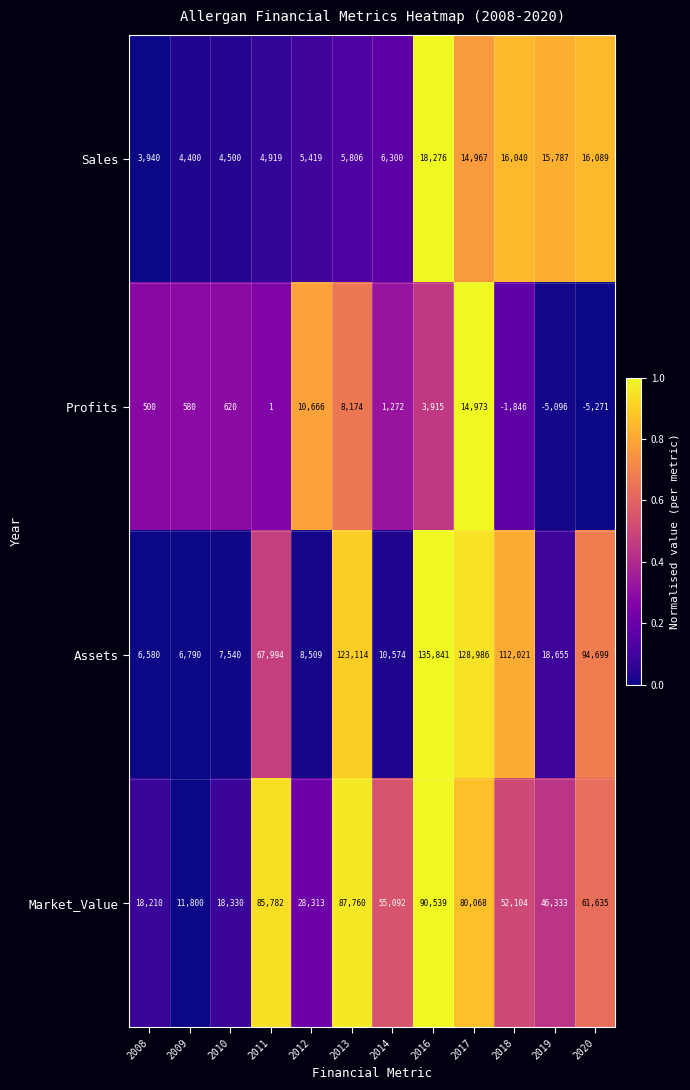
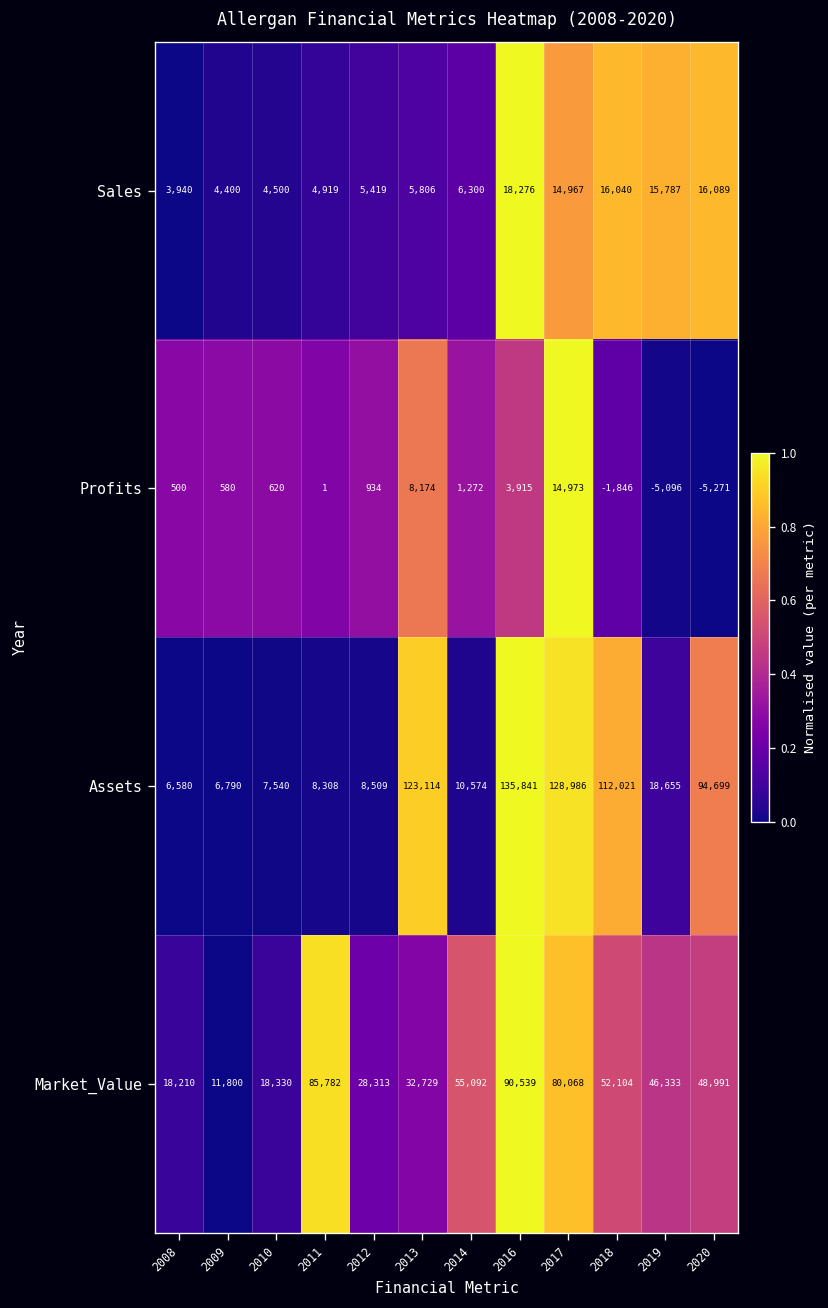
  {
    "Sales": {
      "2008": "3,940",
      "2009": "4,400",
      "2010": "4,500",
      "2011": "4,919",
      "2012": "5,419",
      "2013": "5,806",
      "2014": "6,300",
      "2016": "18,276",
      "2017": "14,967",
      "2018": "16,040",
      "2019": "15,787",
      "2020": "16,089"
    },
    "Profits": {
      "2008": "500",
      "2009": "580",
      "2010": "620",
      "2011": "1",
-     "2012": "10,666",
+     "2012": "934",
      "2013": "8,174",
      "2014": "1,272",
      "2016": "3,915",
      "2017": "14,973",
      "2018": "-1,846",
      "2019": "-5,096",
      "2020": "-5,271"
    },
    "Assets": {
      "2008": "6,580",
      "2009": "6,790",
      "2010": "7,540",
-     "2011": "67,994",
+     "2011": "8,308",
      "2012": "8,509",
      "2013": "123,114",
      "2014": "10,574",
      "2016": "135,841",
      "2017": "128,986",
      "2018": "112,021",
      "2019": "18,655",
      "2020": "94,699"
    },
    "Market_Value": {
      "2008": "18,210",
      "2009": "11,800",
      "2010": "18,330",
      "2011": "85,782",
      "2012": "28,313",
-     "2013": "87,760",
+     "2013": "32,729",
      "2014": "55,092",
      "2016": "90,539",
      "2017": "80,068",
      "2018": "52,104",
      "2019": "46,333",
-     "2020": "61,635"
+     "2020": "48,991"
    }
  }
